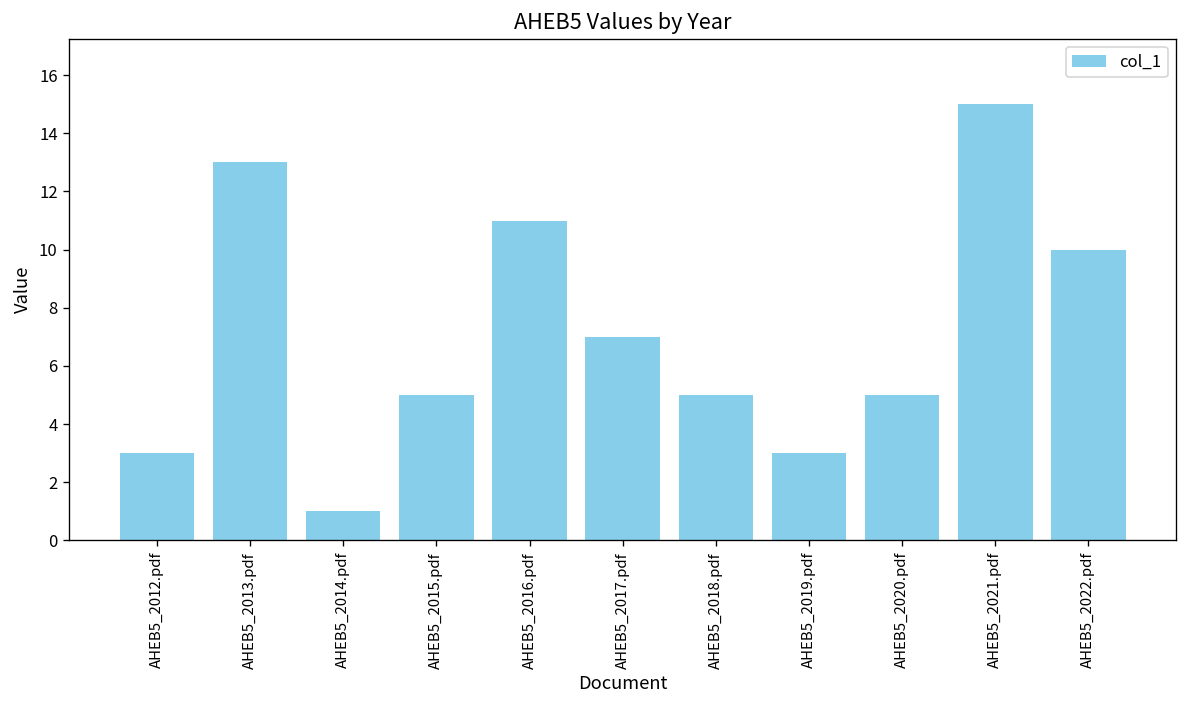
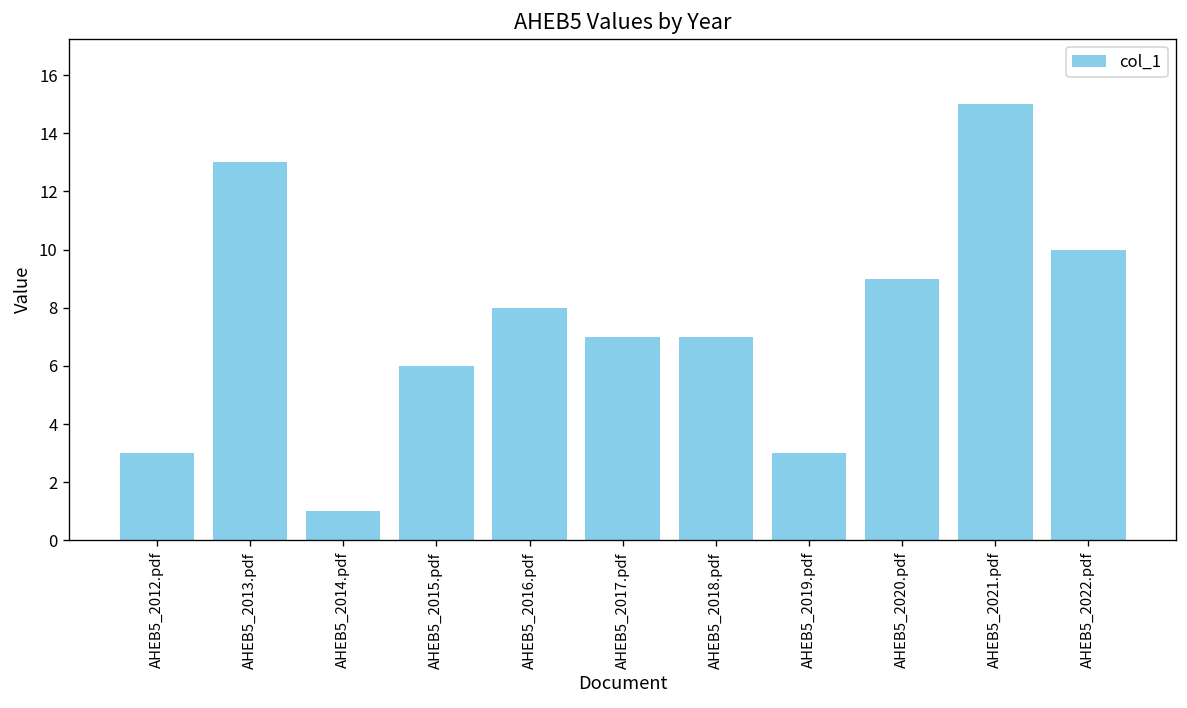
  {
    "AHEB5_2012.pdf": 3,
    "AHEB5_2013.pdf": 13,
    "AHEB5_2014.pdf": 1,
-   "AHEB5_2015.pdf": 5,
-   "AHEB5_2016.pdf": 11,
+   "AHEB5_2015.pdf": 6,
+   "AHEB5_2016.pdf": 8,
    "AHEB5_2017.pdf": 7,
-   "AHEB5_2018.pdf": 5,
+   "AHEB5_2018.pdf": 7,
    "AHEB5_2019.pdf": 3,
-   "AHEB5_2020.pdf": 5,
+   "AHEB5_2020.pdf": 9,
    "AHEB5_2021.pdf": 15,
    "AHEB5_2022.pdf": 10
  }
